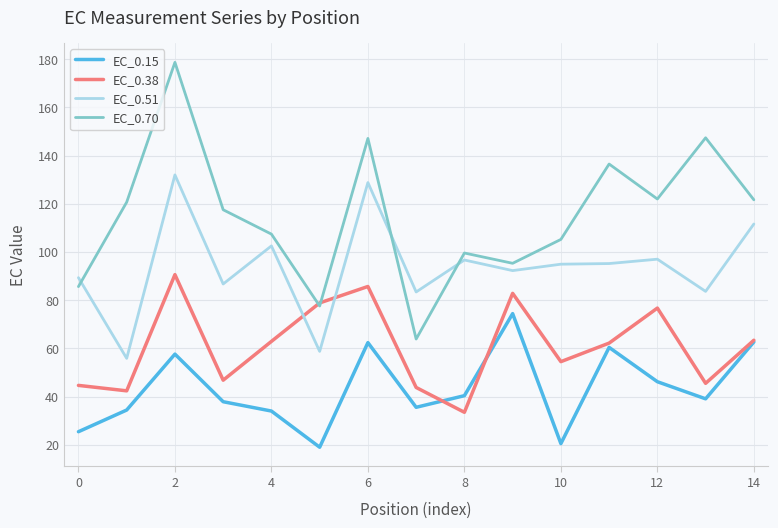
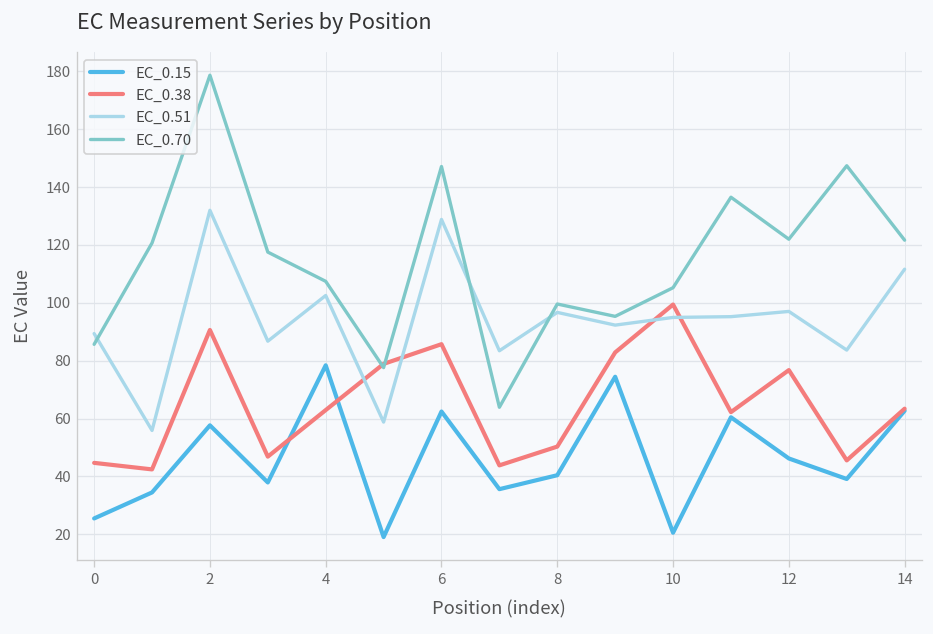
  {
    "EC_0.15": {
      "0": 25,
      "2": 58,
-     "4": 34,
+     "4": 78,
      "6": 62,
      "8": 40,
      "10": 21,
      "12": 46
    },
    "EC_0.38": {
      "0": 45,
      "2": 91,
      "4": 63,
      "6": 86,
-     "8": 34,
-     "10": 55,
+     "8": 50,
+     "10": 99,
      "12": 77
    }
  }
